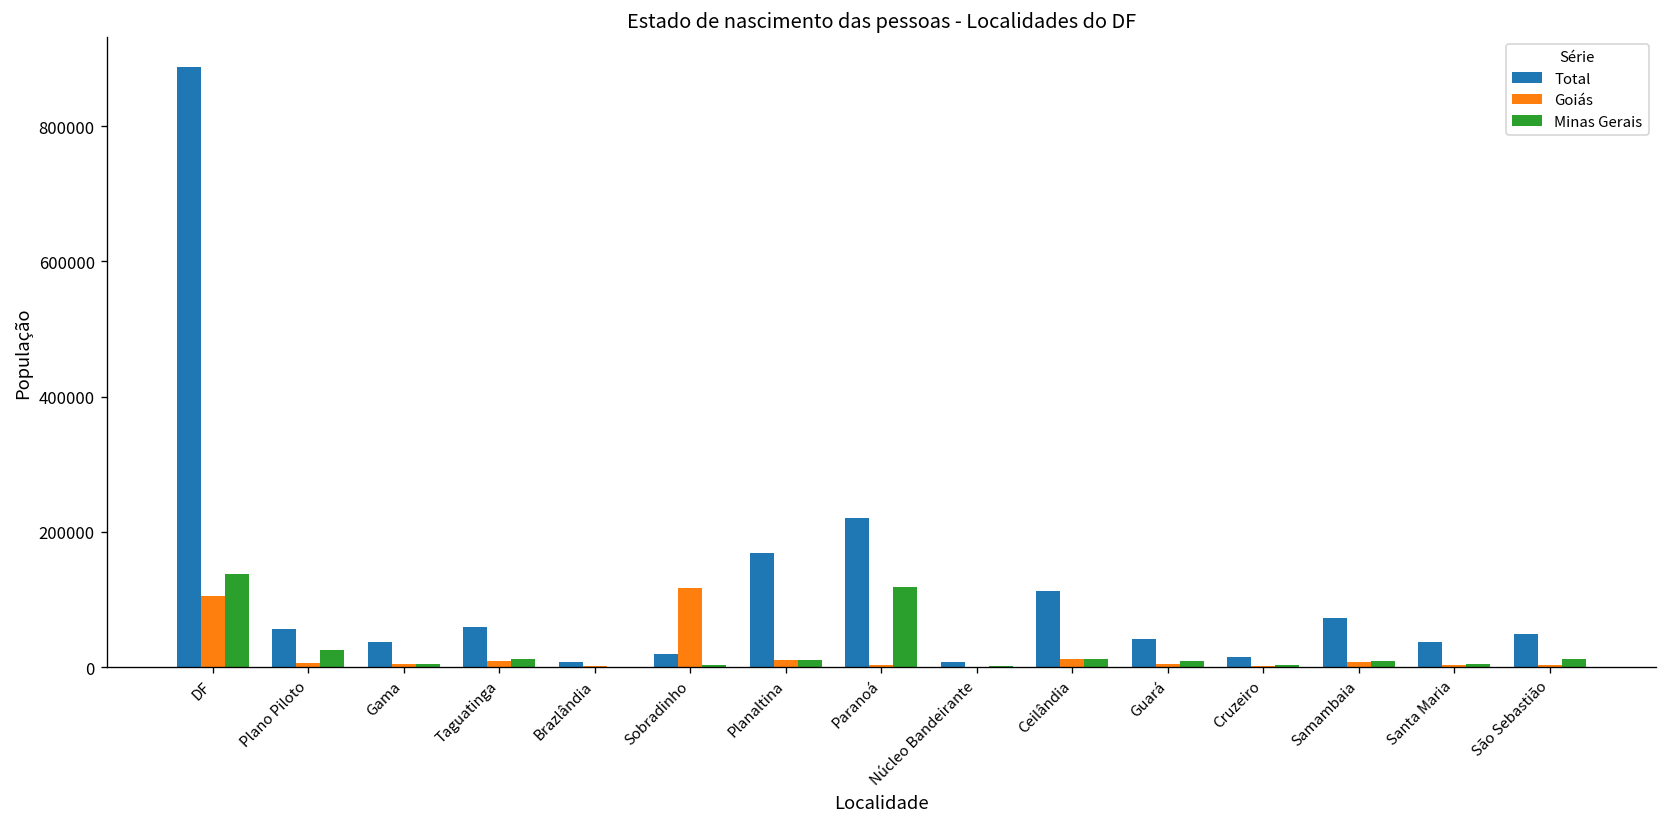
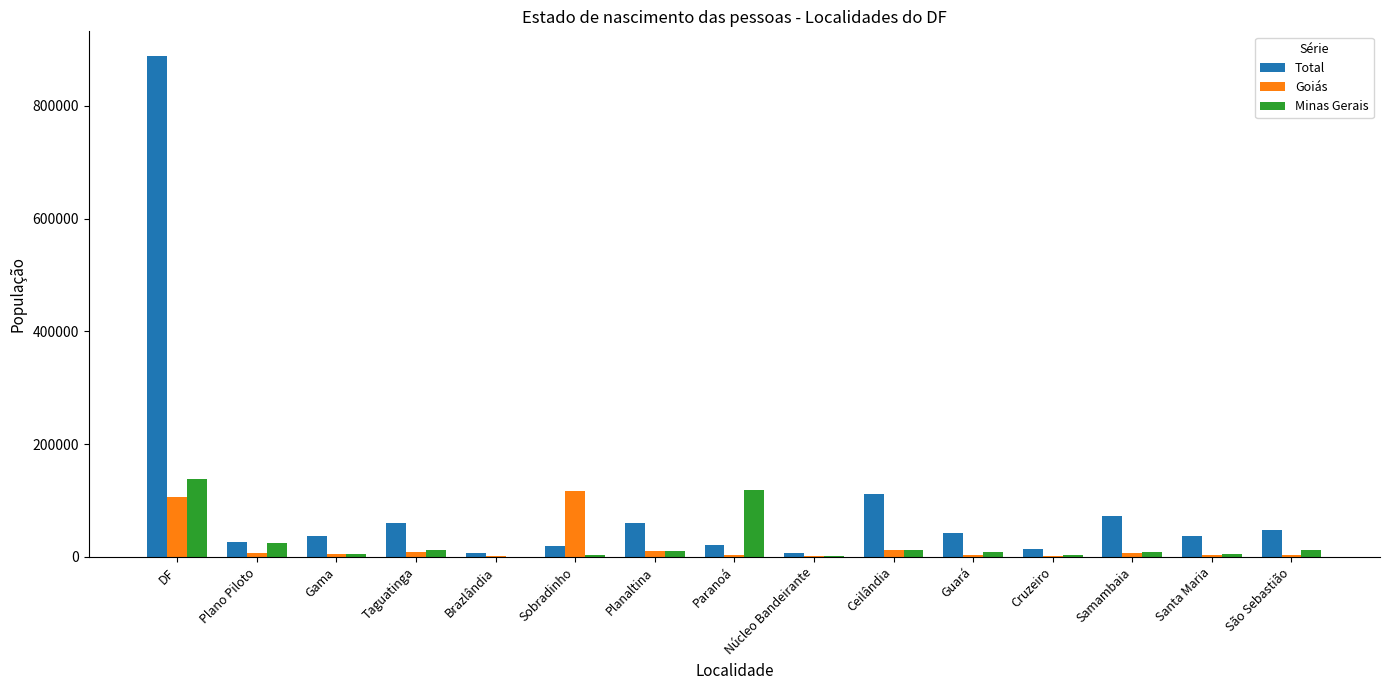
  {
    "Total": {
      "DF": 890000,
-     "Plano Piloto": 60000,
+     "Plano Piloto": 30000,
      "Gama": 40000,
      "Taguatinga": 60000,
      "Brazlândia": 10000,
      "Sobradinho": 20000,
-     "Planaltina": 170000,
-     "Paranoá": 220000,
+     "Planaltina": 60000,
+     "Paranoá": 20000,
      "Núcleo Bandeirante": 10000,
      "Ceilândia": 110000,
      "Guará": 40000,
      "Cruzeiro": 10000,
      "Samambaia": 70000,
      "Santa Maria": 40000,
      "São Sebastião": 50000
    },
    "Goiás": {
      "DF": 110000,
      "Plano Piloto": 10000,
      "Taguatinga": 10000,
      "Sobradinho": 120000,
      "Planaltina": 10000,
      "Ceilândia": 10000,
      "Samambaia": 10000
    },
    "Minas Gerais": {
      "DF": 140000,
      "Plano Piloto": 30000,
      "Gama": 0,
      "Taguatinga": 10000,
      "Brazlândia": 0,
      "Planaltina": 10000,
      "Paranoá": 120000,
      "Ceilândia": 10000,
      "Guará": 10000,
      "Samambaia": 10000,
      "São Sebastião": 10000
    }
  }
